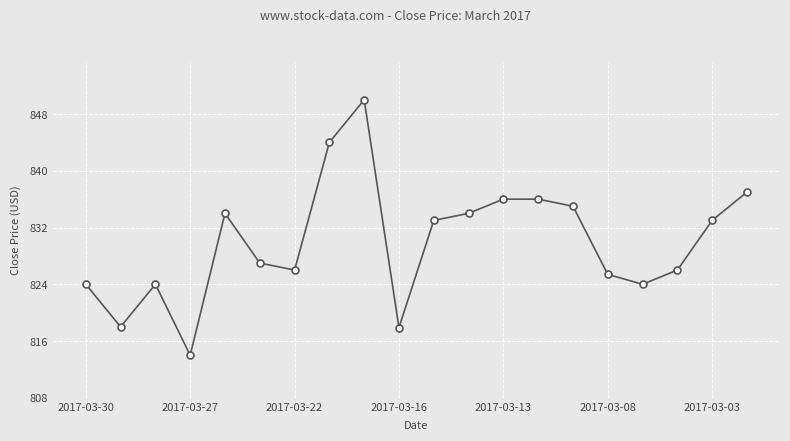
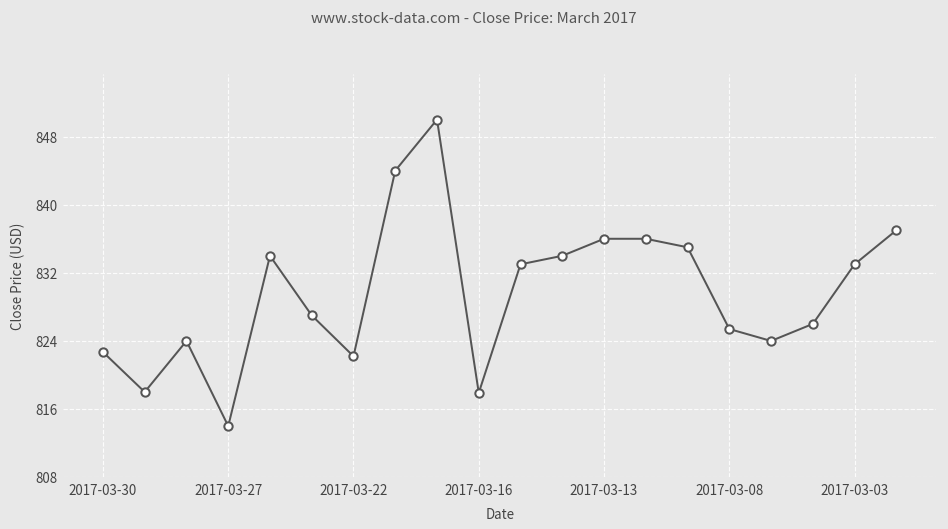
  {
-   "2017-03-30": 824,
+   "2017-03-30": 823,
    "2017-03-27": 814,
-   "2017-03-22": 826,
+   "2017-03-22": 822,
    "2017-03-16": 818,
    "2017-03-13": 836,
    "2017-03-08": 825,
    "2017-03-03": 833
  }
